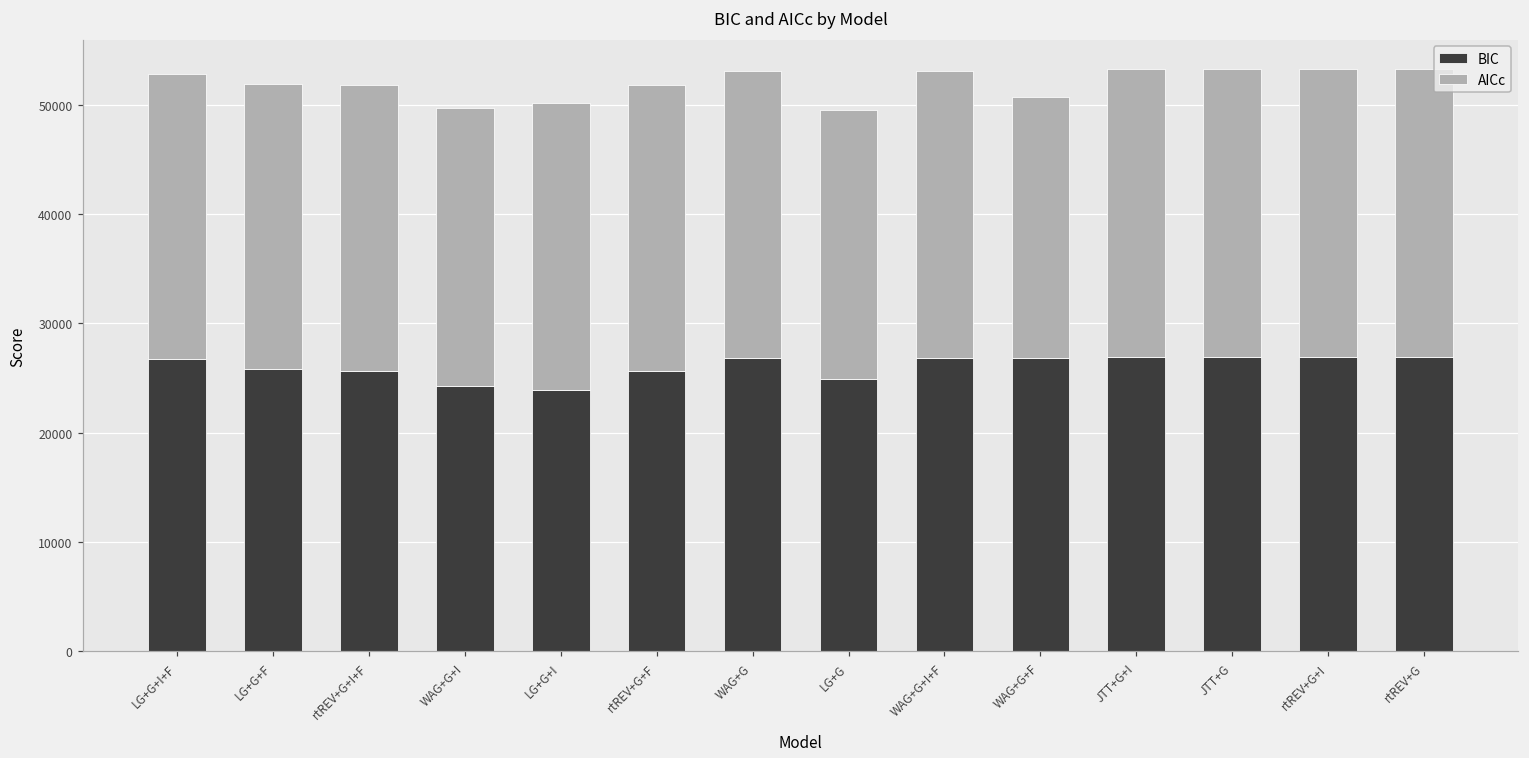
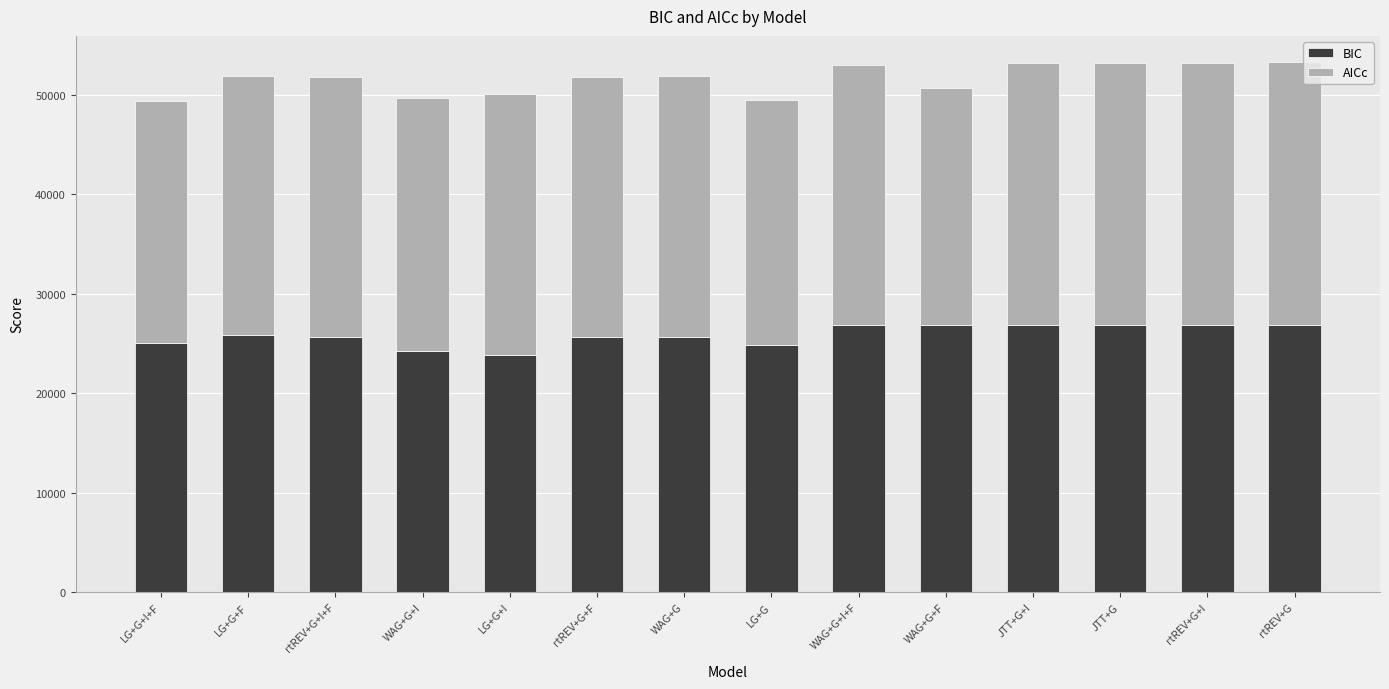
  {
    "BIC": {
-     "LG+G+I+F": 27000,
+     "LG+G+I+F": 25000,
      "LG+G+F": 26000,
      "rtREV+G+I+F": 26000,
      "WAG+G+I": 24000,
      "LG+G+I": 24000,
      "rtREV+G+F": 26000,
-     "WAG+G": 27000,
+     "WAG+G": 26000,
      "LG+G": 25000,
      "WAG+G+I+F": 27000,
      "WAG+G+F": 27000,
      "JTT+G+I": 27000,
      "JTT+G": 27000,
      "rtREV+G+I": 27000,
      "rtREV+G": 27000
    },
    "AICc": {
-     "LG+G+I+F": 26000,
+     "LG+G+I+F": 24000,
      "LG+G+F": 26000,
      "rtREV+G+I+F": 26000,
      "WAG+G+I": 25000,
      "LG+G+I": 26000,
      "rtREV+G+F": 26000,
      "WAG+G": 26000,
      "LG+G": 25000,
      "WAG+G+I+F": 26000,
      "WAG+G+F": 24000,
      "JTT+G+I": 26000,
      "JTT+G": 26000,
      "rtREV+G+I": 26000,
      "rtREV+G": 26000
    }
  }
